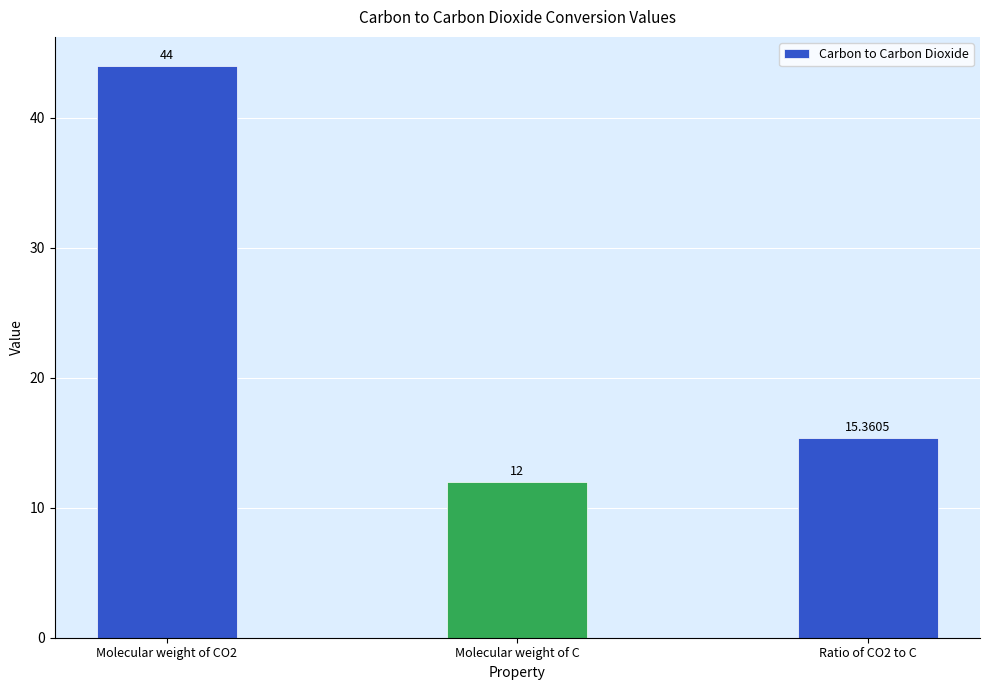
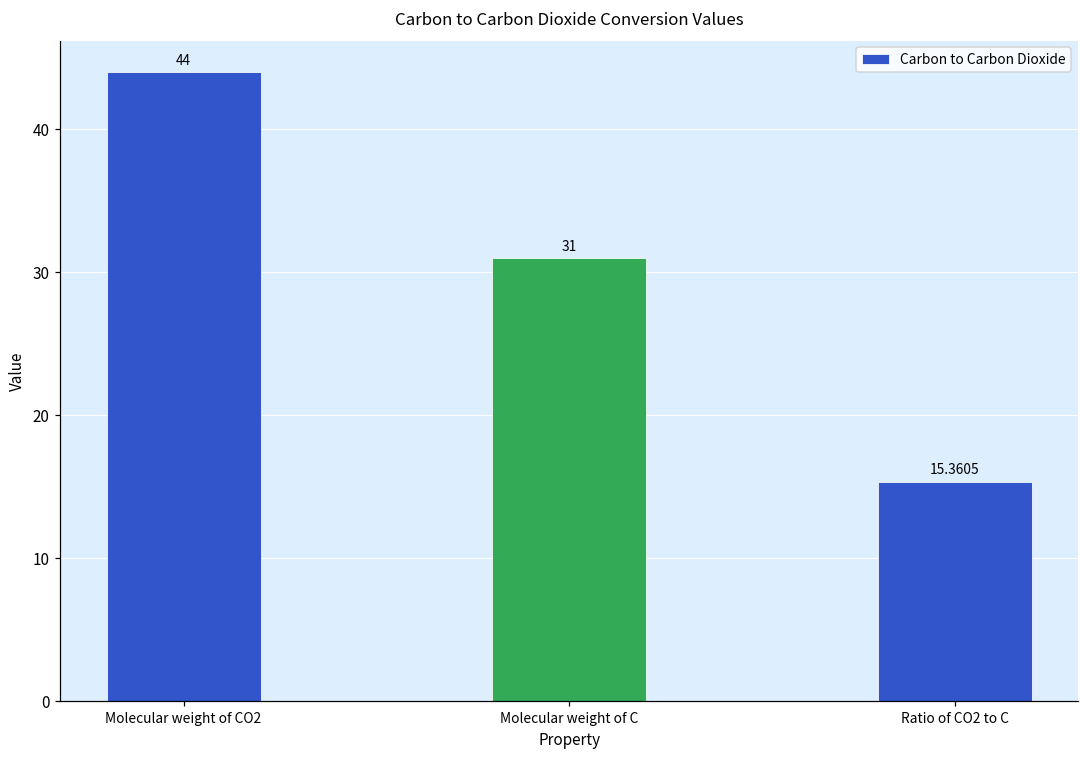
  {
    "Molecular weight of CO2": 44,
-   "Molecular weight of C": 12,
+   "Molecular weight of C": 31,
    "Ratio of CO2 to C": 15.3605
  }
